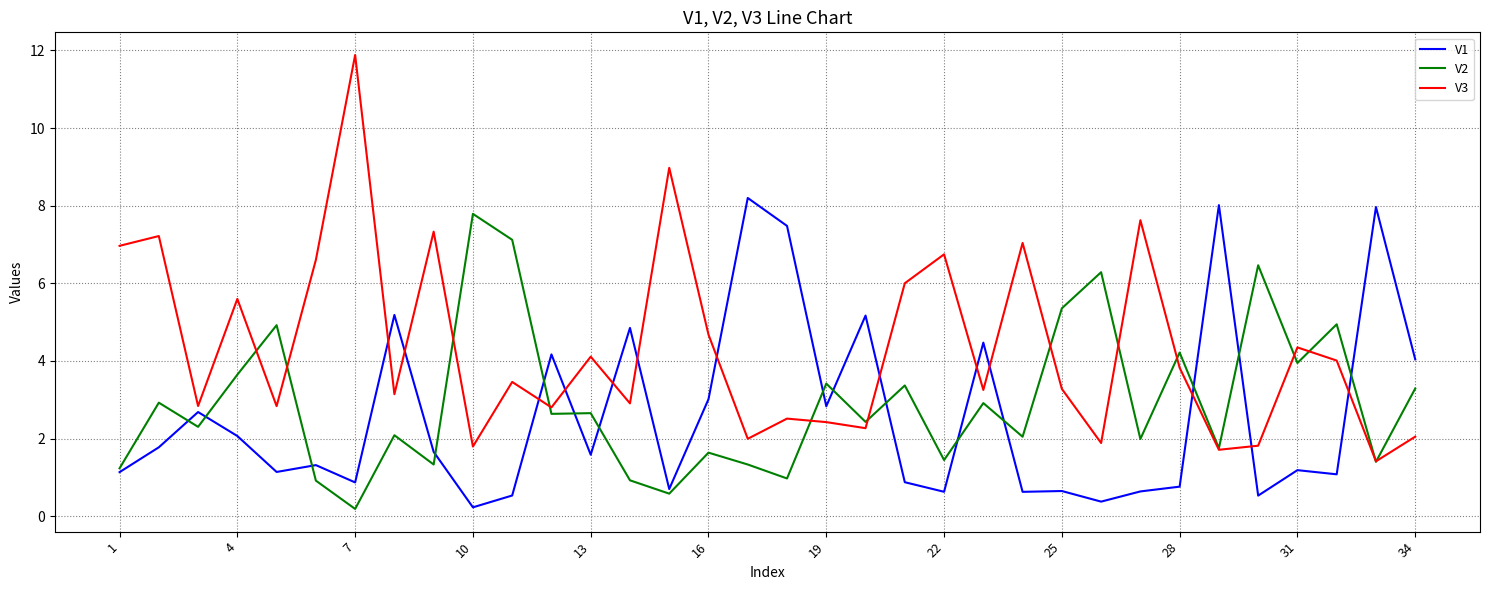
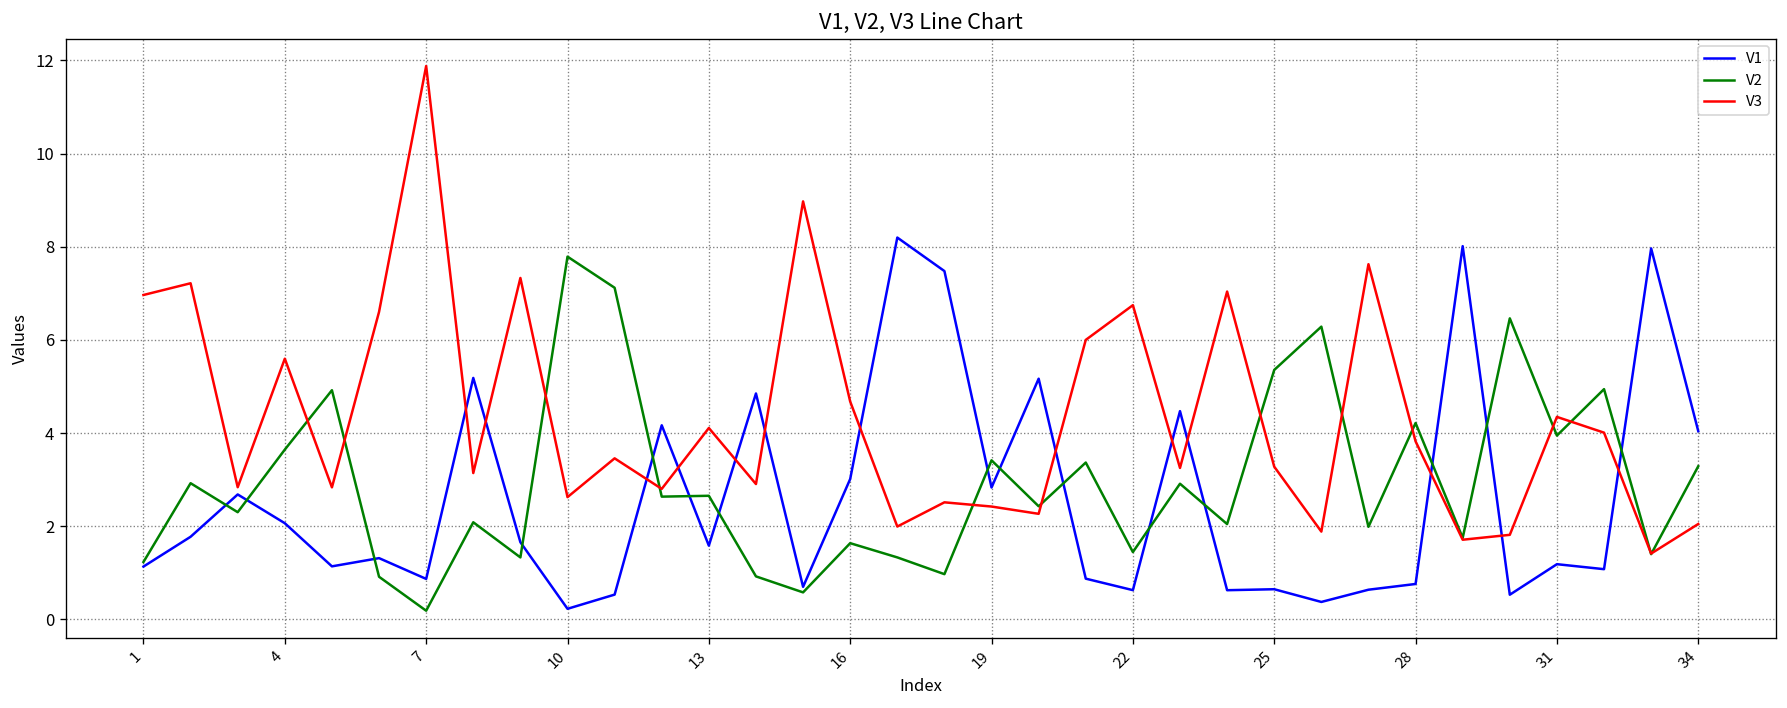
  {
    "V1": {
      "1": 1.1,
      "4": 2.1,
      "7": 0.9,
      "10": 0.2,
      "13": 1.6,
      "16": 3.0,
      "19": 2.8,
      "22": 0.6,
      "25": 0.6,
      "28": 0.8,
      "31": 1.2,
      "34": 4.0
    },
    "V2": {
      "1": 1.2,
      "4": 3.6,
      "7": 0.2,
      "10": 7.8,
      "13": 2.7,
      "16": 1.6,
      "19": 3.4,
      "22": 1.4,
      "25": 5.4,
      "28": 4.2,
      "31": 3.9,
      "34": 3.3
    },
    "V3": {
      "1": 7.0,
      "4": 5.6,
      "7": 11.9,
-     "10": 1.8,
+     "10": 2.6,
      "13": 4.1,
      "16": 4.7,
      "19": 2.4,
      "22": 6.7,
      "25": 3.3,
      "28": 3.8,
      "31": 4.3,
      "34": 2.0
    }
  }
